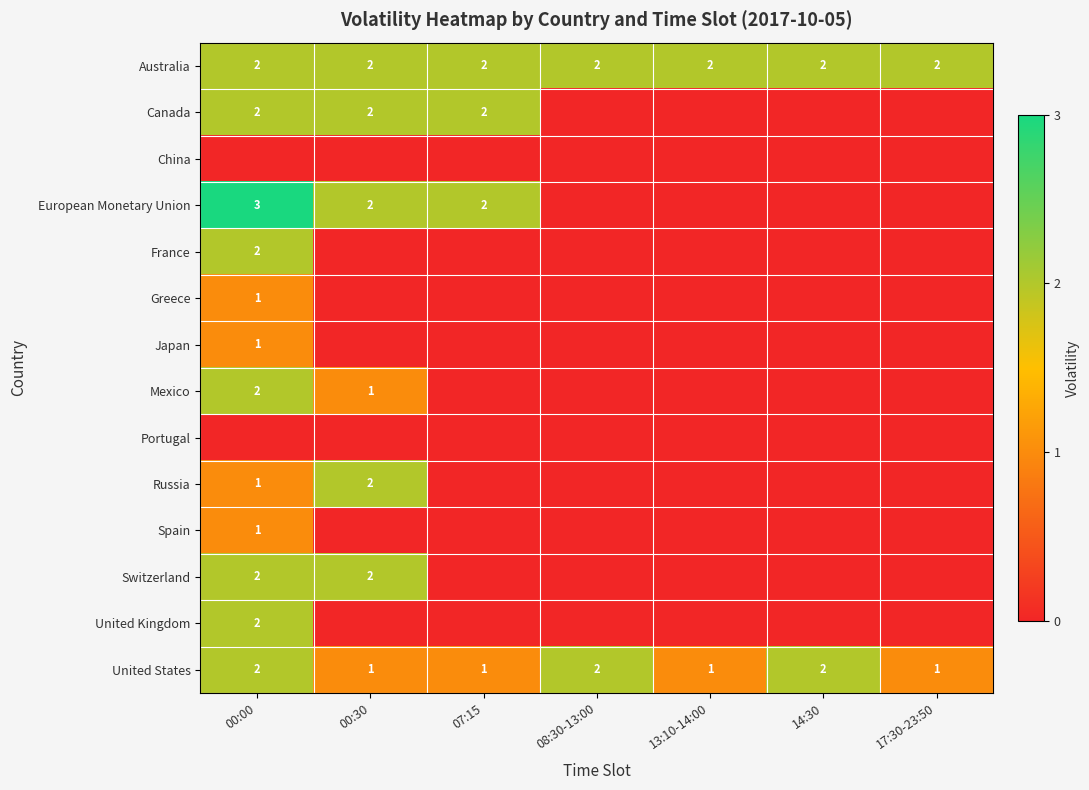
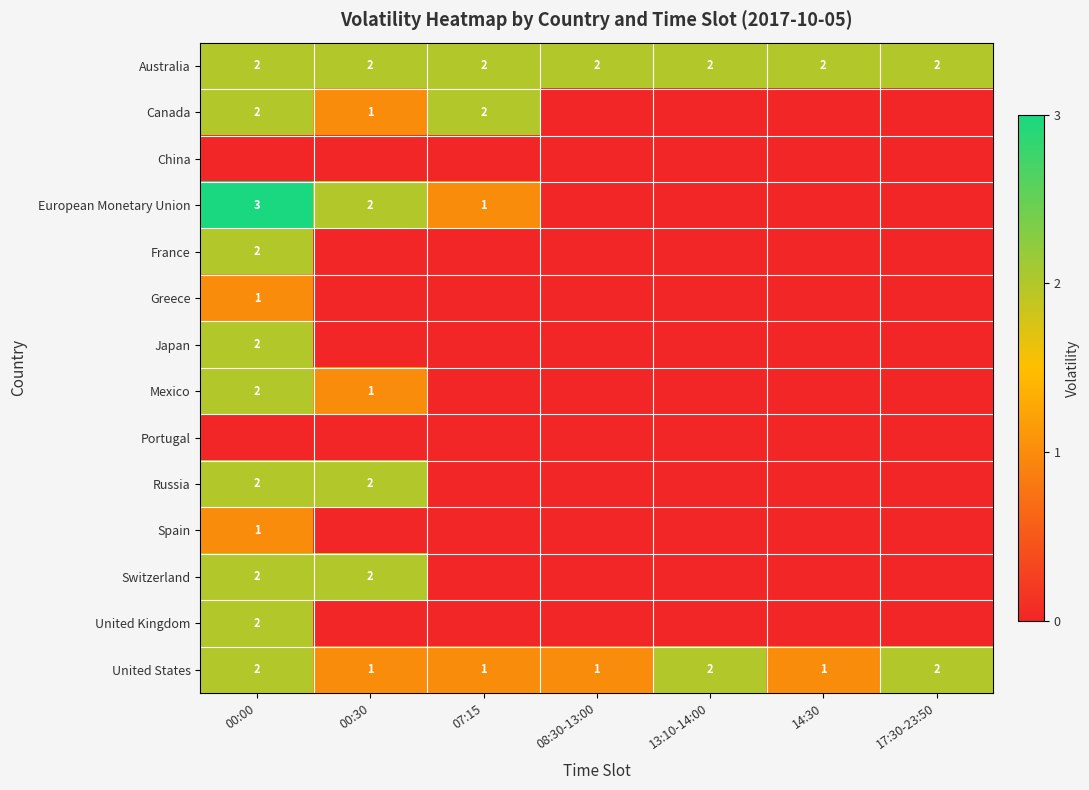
  {
    "Australia": {
      "00:00": 2,
      "00:30": 2,
      "07:15": 2,
      "08:30-13:00": 2,
      "13:10-14:00": 2,
      "14:30": 2,
      "17:30-23:50": 2
    },
    "Canada": {
      "00:00": 2,
-     "00:30": 2,
+     "00:30": 1,
      "07:15": 2
    },
    "European Monetary Union": {
      "00:00": 3,
      "00:30": 2,
-     "07:15": 2
+     "07:15": 1
    },
    "France": {
      "00:00": 2
    },
    "Greece": {
      "00:00": 1
    },
    "Japan": {
-     "00:00": 1
+     "00:00": 2
    },
    "Mexico": {
      "00:00": 2,
      "00:30": 1
    },
    "Russia": {
-     "00:00": 1,
+     "00:00": 2,
      "00:30": 2
    },
    "Spain": {
      "00:00": 1
    },
    "Switzerland": {
      "00:00": 2,
      "00:30": 2
    },
    "United Kingdom": {
      "00:00": 2
    },
    "United States": {
      "00:00": 2,
      "00:30": 1,
      "07:15": 1,
-     "08:30-13:00": 2,
-     "13:10-14:00": 1,
-     "14:30": 2,
-     "17:30-23:50": 1
+     "08:30-13:00": 1,
+     "13:10-14:00": 2,
+     "14:30": 1,
+     "17:30-23:50": 2
    }
  }
